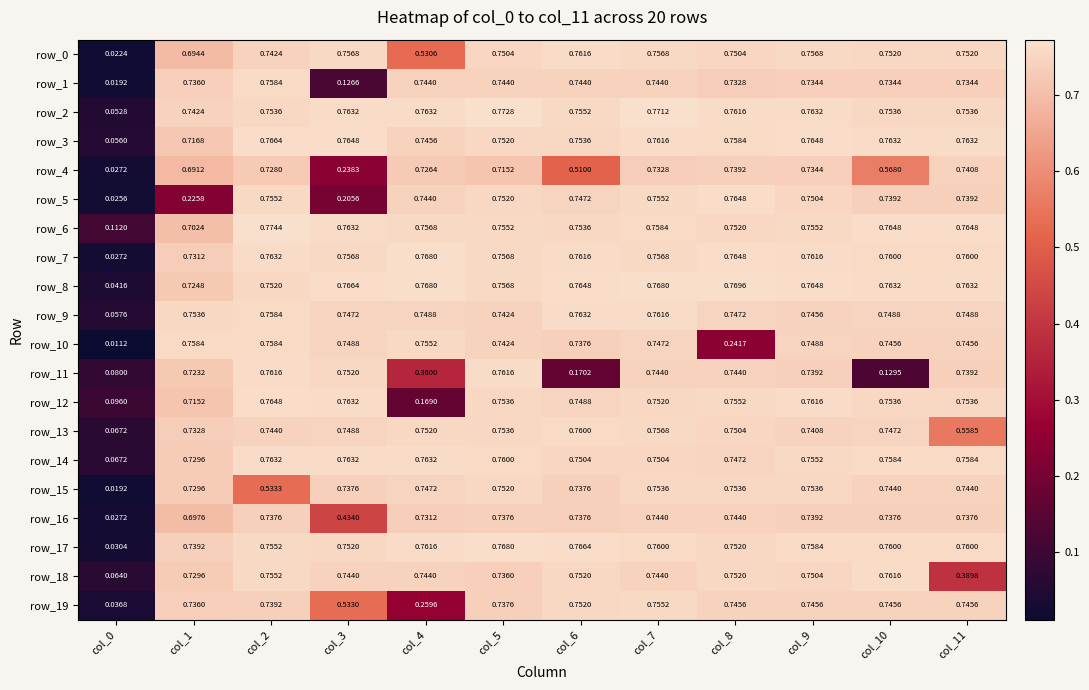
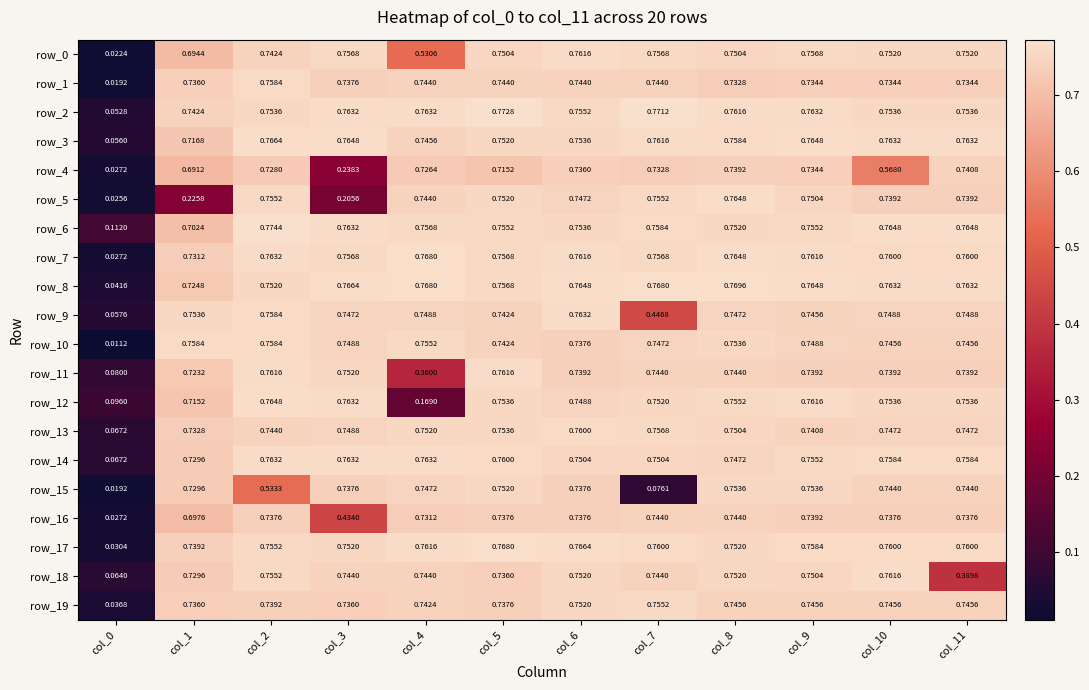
  {
    "row_1": {
      "col_0": 0.0192,
      "col_1": 0.7360,
      "col_2": 0.7584,
-     "col_3": 0.1266,
+     "col_3": 0.7376,
      "col_4": 0.7440,
      "col_5": 0.7440,
      "col_6": 0.7440,
      "col_7": 0.7440,
      "col_8": 0.7328,
      "col_9": 0.7344,
      "col_10": 0.7344,
      "col_11": 0.7344
    },
    "row_4": {
      "col_0": 0.0272,
      "col_1": 0.6912,
      "col_2": 0.7280,
      "col_3": 0.2383,
      "col_4": 0.7264,
      "col_5": 0.7152,
-     "col_6": 0.5100,
+     "col_6": 0.7360,
      "col_7": 0.7328,
      "col_8": 0.7392,
      "col_9": 0.7344,
      "col_10": 0.5680,
      "col_11": 0.7408
    },
    "row_9": {
      "col_0": 0.0576,
      "col_1": 0.7536,
      "col_2": 0.7584,
      "col_3": 0.7472,
      "col_4": 0.7488,
      "col_5": 0.7424,
      "col_6": 0.7632,
-     "col_7": 0.7616,
+     "col_7": 0.4468,
      "col_8": 0.7472,
      "col_9": 0.7456,
      "col_10": 0.7488,
      "col_11": 0.7488
    },
    "row_10": {
      "col_0": 0.0112,
      "col_1": 0.7584,
      "col_2": 0.7584,
      "col_3": 0.7488,
      "col_4": 0.7552,
      "col_5": 0.7424,
      "col_6": 0.7376,
      "col_7": 0.7472,
-     "col_8": 0.2417,
+     "col_8": 0.7536,
      "col_9": 0.7488,
      "col_10": 0.7456,
      "col_11": 0.7456
    },
    "row_11": {
      "col_0": 0.0800,
      "col_1": 0.7232,
      "col_2": 0.7616,
      "col_3": 0.7520,
      "col_4": 0.3600,
      "col_5": 0.7616,
-     "col_6": 0.1702,
+     "col_6": 0.7392,
      "col_7": 0.7440,
      "col_8": 0.7440,
      "col_9": 0.7392,
-     "col_10": 0.1295,
+     "col_10": 0.7392,
      "col_11": 0.7392
    },
    "row_13": {
      "col_0": 0.0672,
      "col_1": 0.7328,
      "col_2": 0.7440,
      "col_3": 0.7488,
      "col_4": 0.7520,
      "col_5": 0.7536,
      "col_6": 0.7600,
      "col_7": 0.7568,
      "col_8": 0.7504,
      "col_9": 0.7408,
      "col_10": 0.7472,
-     "col_11": 0.5585
+     "col_11": 0.7472
    },
    "row_15": {
      "col_0": 0.0192,
      "col_1": 0.7296,
      "col_2": 0.5333,
      "col_3": 0.7376,
      "col_4": 0.7472,
      "col_5": 0.7520,
      "col_6": 0.7376,
-     "col_7": 0.7536,
+     "col_7": 0.0761,
      "col_8": 0.7536,
      "col_9": 0.7536,
      "col_10": 0.7440,
      "col_11": 0.7440
    },
    "row_19": {
      "col_0": 0.0368,
      "col_1": 0.7360,
      "col_2": 0.7392,
-     "col_3": 0.5330,
-     "col_4": 0.2596,
+     "col_3": 0.7360,
+     "col_4": 0.7424,
      "col_5": 0.7376,
      "col_6": 0.7520,
      "col_7": 0.7552,
      "col_8": 0.7456,
      "col_9": 0.7456,
      "col_10": 0.7456,
      "col_11": 0.7456
    }
  }
